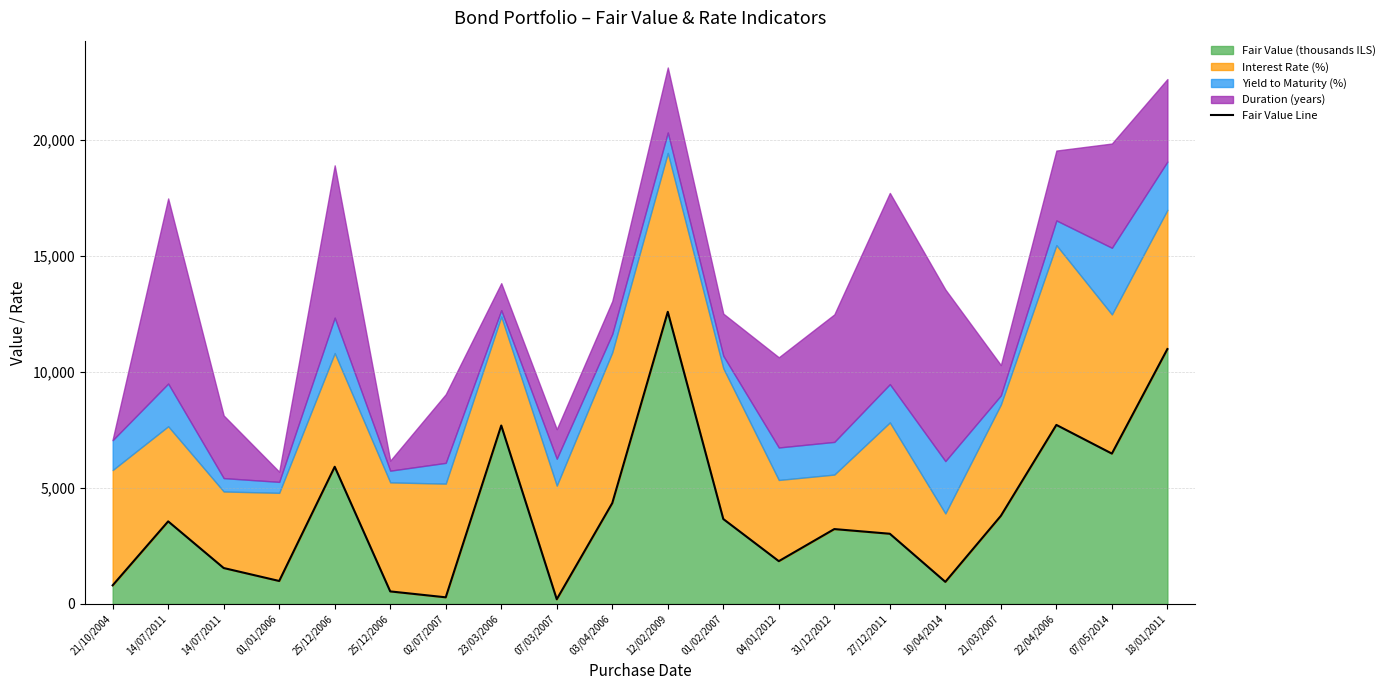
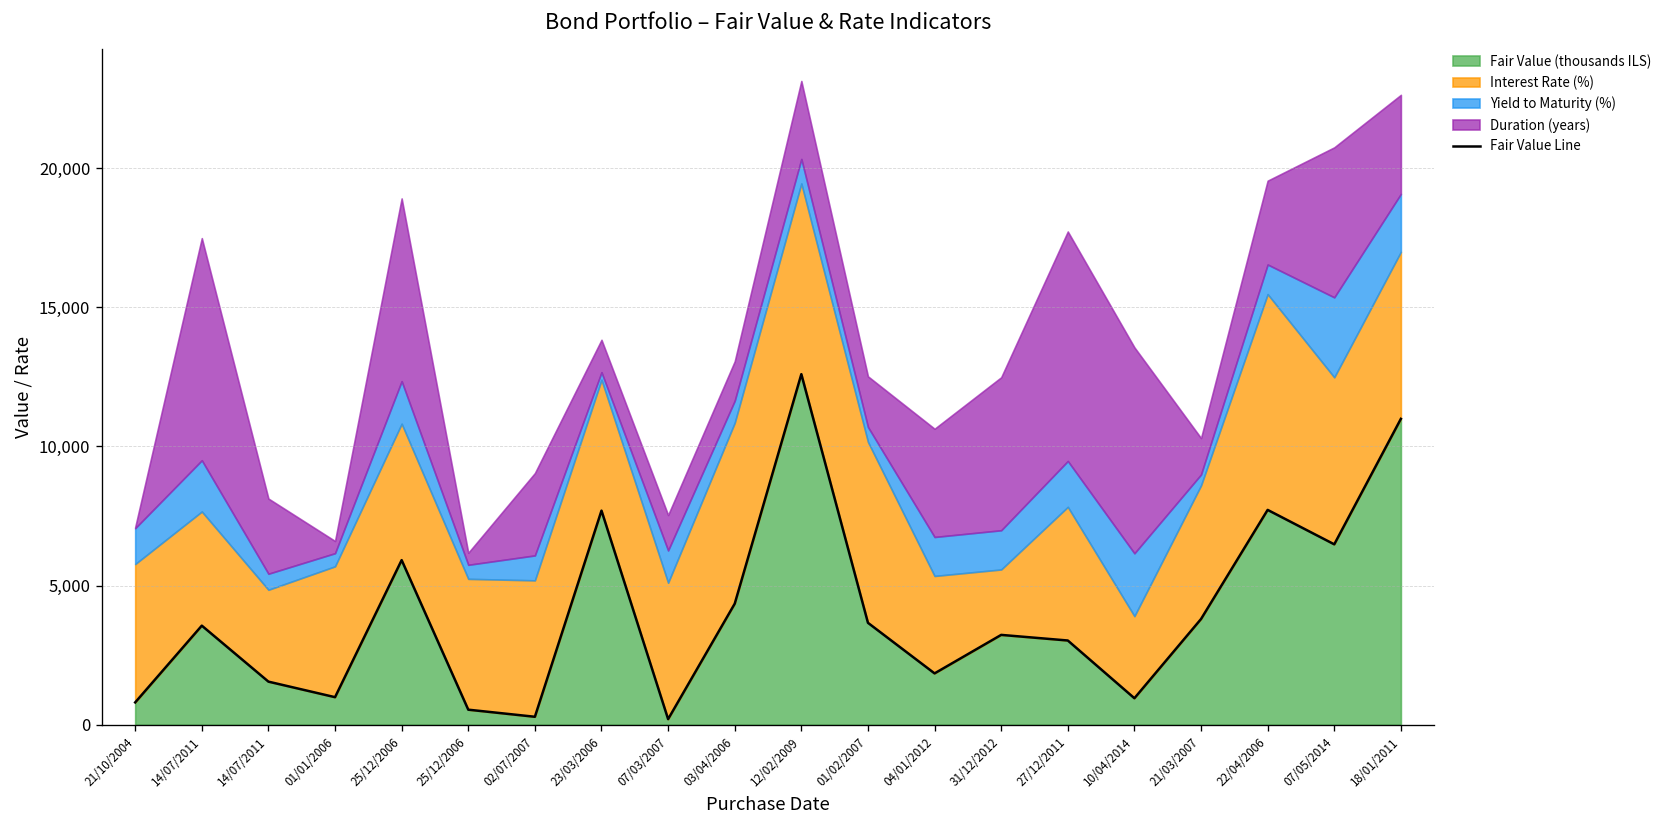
  {
    "Fair Value (thousands ILS)": {
      "21/10/2004": "800",
      "01/01/2006": "1,000",
      "02/07/2007": "300",
      "23/03/2006": "7,700",
      "07/03/2007": "200",
      "03/04/2006": "4,300",
      "12/02/2009": "12,600",
      "01/02/2007": "3,700",
      "04/01/2012": "1,800",
      "31/12/2012": "3,200",
      "27/12/2011": "3,000",
      "10/04/2014": "1,000",
      "21/03/2007": "3,800",
      "22/04/2006": "7,700",
      "07/05/2014": "6,500",
      "18/01/2011": "11,000"
    },
    "Interest Rate (%)": {
      "21/10/2004": "5,000",
-     "01/01/2006": "3,800",
+     "01/01/2006": "4,700",
      "02/07/2007": "4,900",
      "23/03/2006": "4,700",
      "07/03/2007": "4,900",
      "03/04/2006": "6,500",
      "12/02/2009": "6,900",
      "01/02/2007": "6,500",
      "04/01/2012": "3,500",
      "31/12/2012": "2,300",
      "27/12/2011": "4,800",
      "10/04/2014": "3,000",
      "21/03/2007": "4,800",
      "22/04/2006": "7,800",
      "07/05/2014": "6,000",
      "18/01/2011": "6,000"
    },
    "Yield to Maturity (%)": {
      "01/01/2006": "500",
      "02/07/2007": "900",
      "23/03/2006": "300",
      "07/03/2007": "1,200",
      "03/04/2006": "800",
      "12/02/2009": "900",
      "01/02/2007": "500",
      "04/01/2012": "1,400",
      "31/12/2012": "1,400",
      "27/12/2011": "1,600",
      "10/04/2014": "2,300",
      "21/03/2007": "400",
      "22/04/2006": "1,100",
      "07/05/2014": "2,900",
      "18/01/2011": "2,100"
    },
    "Duration (years)": {
      "01/01/2006": "400",
      "02/07/2007": "3,000",
      "23/03/2006": "1,200",
      "07/03/2007": "1,300",
      "03/04/2006": "1,400",
      "12/02/2009": "2,800",
      "01/02/2007": "1,800",
      "04/01/2012": "3,900",
      "31/12/2012": "5,500",
      "27/12/2011": "8,200",
      "10/04/2014": "7,400",
      "21/03/2007": "1,300",
      "22/04/2006": "3,000",
-     "07/05/2014": "4,500",
+     "07/05/2014": "5,400",
      "18/01/2011": "3,600"
    }
  }
